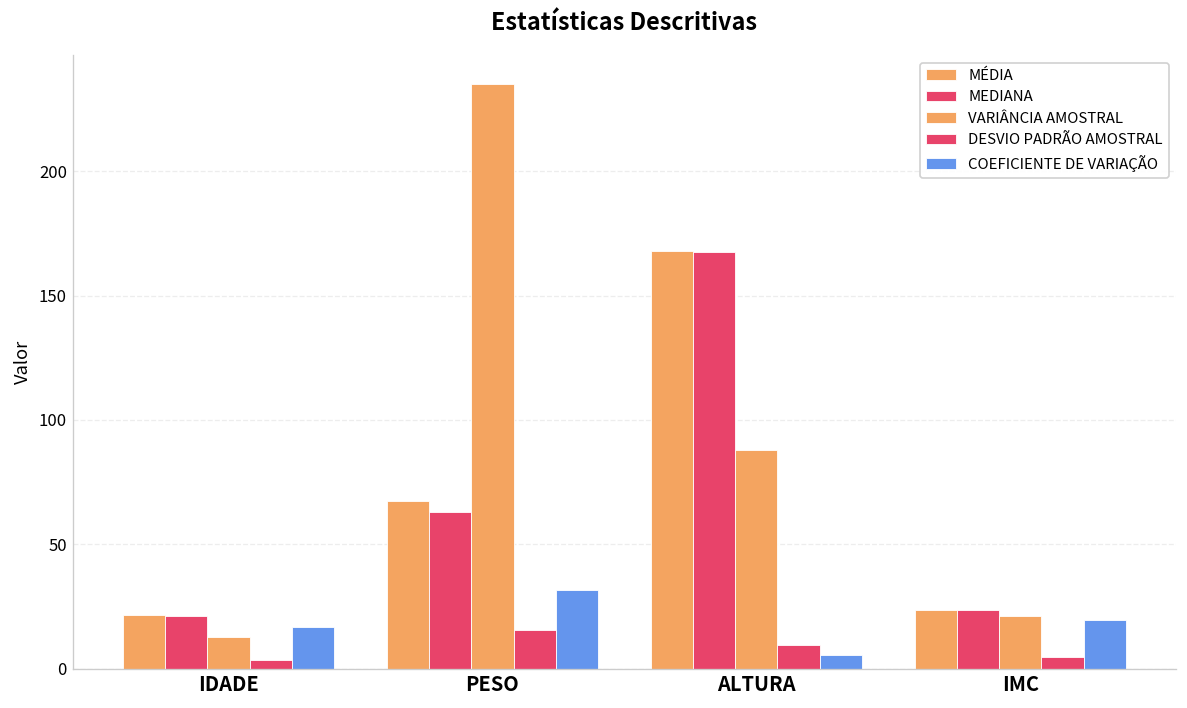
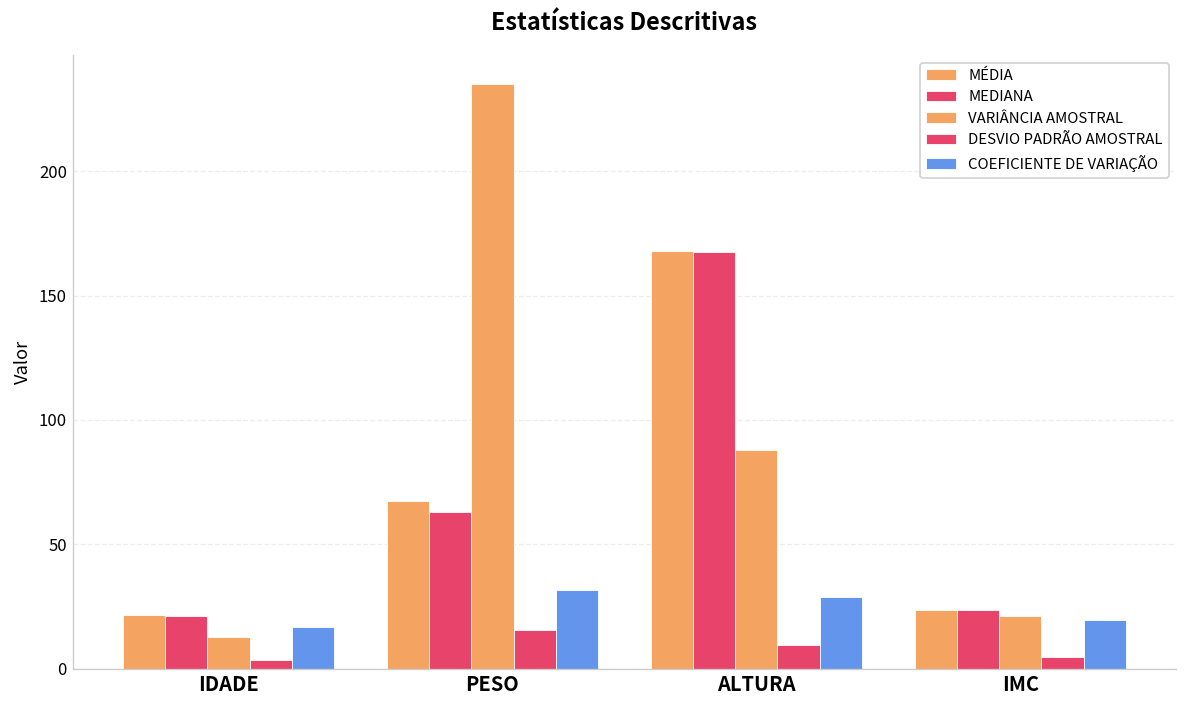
  {
    "COEFICIENTE DE VARIAÇÃO": {
      "IDADE": 17,
      "PESO": 31,
-     "ALTURA": 6,
+     "ALTURA": 29,
      "IMC": 19
    }
  }
